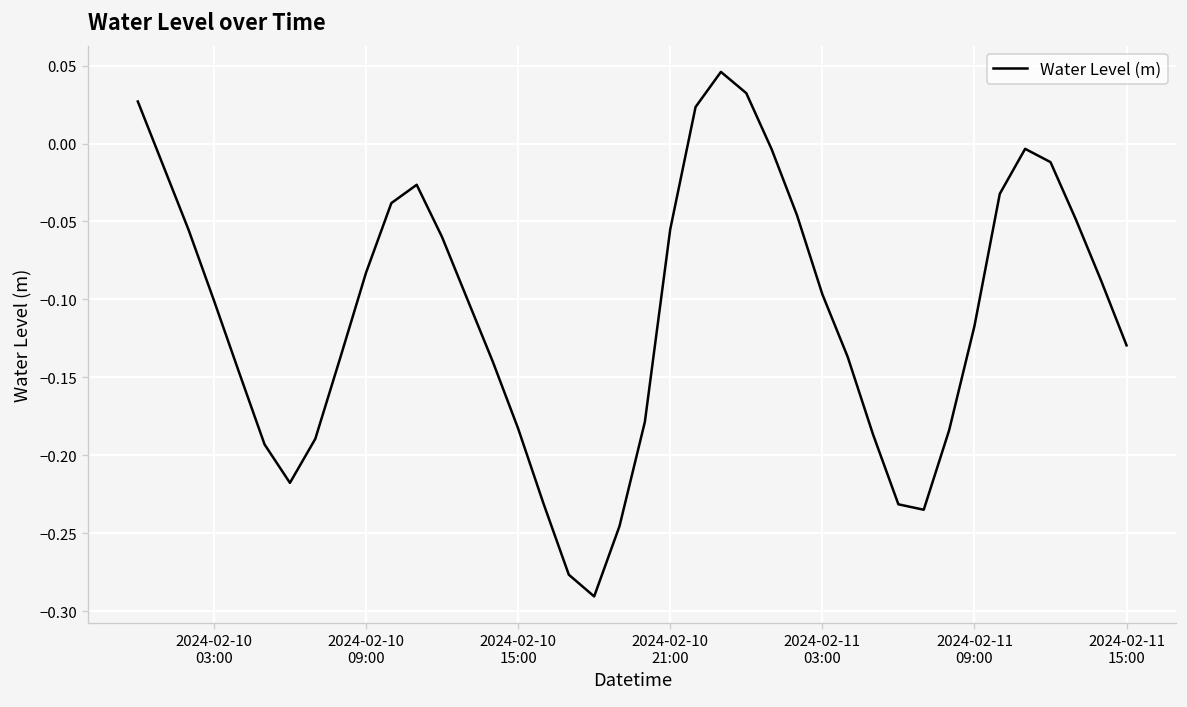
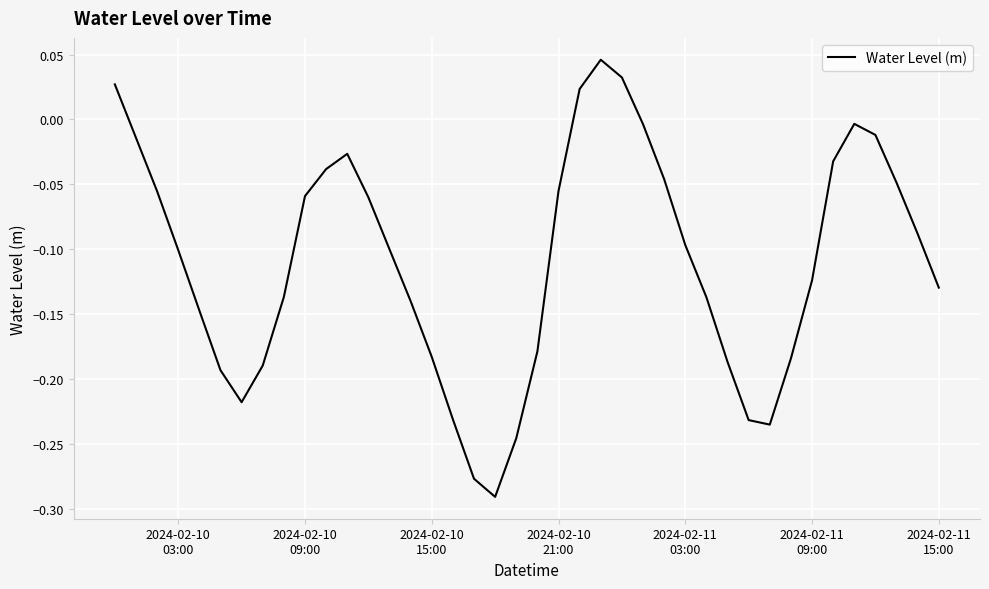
  {
    "2024-02-10 03:00": -0.101,
-   "2024-02-10 09:00": -0.083,
+   "2024-02-10 09:00": -0.059,
    "2024-02-10 15:00": -0.183,
    "2024-02-10 21:00": -0.055,
    "2024-02-11 03:00": -0.097,
-   "2024-02-11 09:00": -0.117,
+   "2024-02-11 09:00": -0.124,
    "2024-02-11 15:00": -0.129
  }
